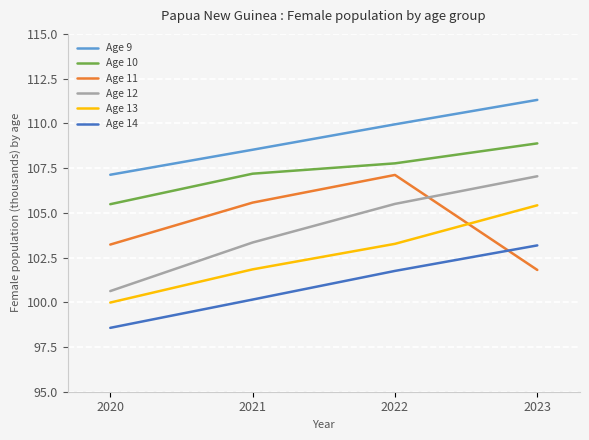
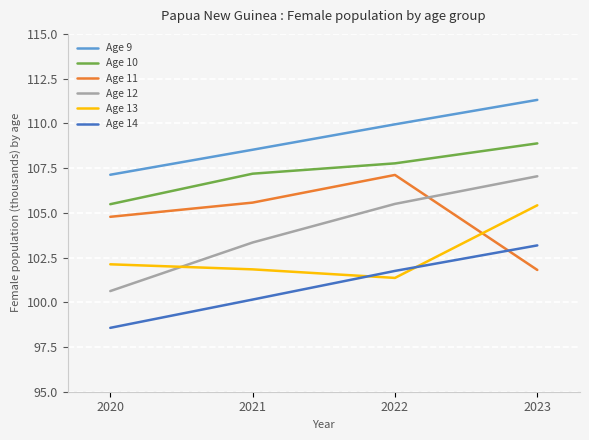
  {
    "Age 10": {
      "2020": 105.5,
      "2021": 107.2,
      "2022": 107.8,
      "2023": 108.9
    },
    "Age 11": {
-     "2020": 103.2,
+     "2020": 104.8,
      "2021": 105.6,
      "2022": 107.1,
      "2023": 101.8
    },
    "Age 12": {
      "2020": 100.6,
      "2021": 103.3,
      "2022": 105.5,
      "2023": 107.0
    },
    "Age 13": {
-     "2020": 100.0,
+     "2020": 102.1,
      "2021": 101.8,
-     "2022": 103.3,
+     "2022": 101.4,
      "2023": 105.4
    }
  }
